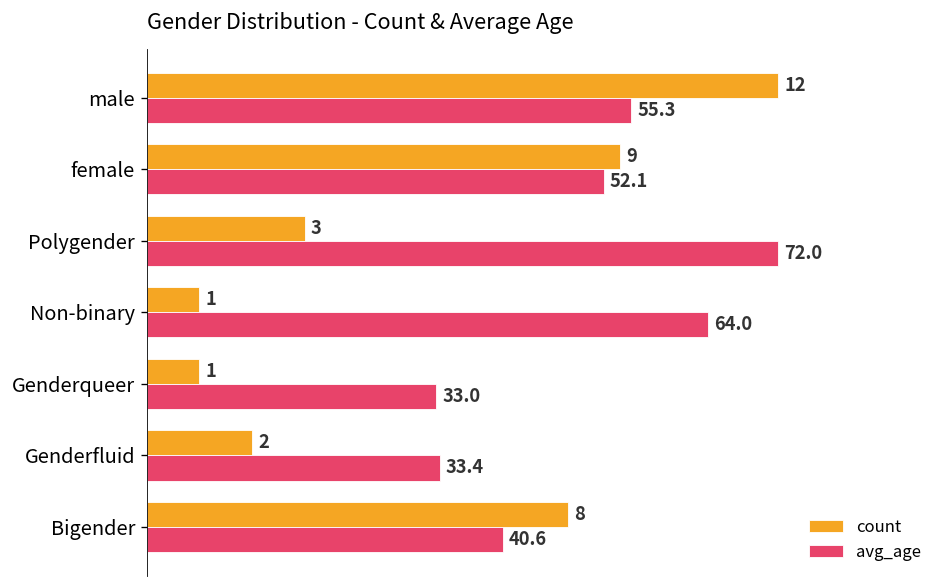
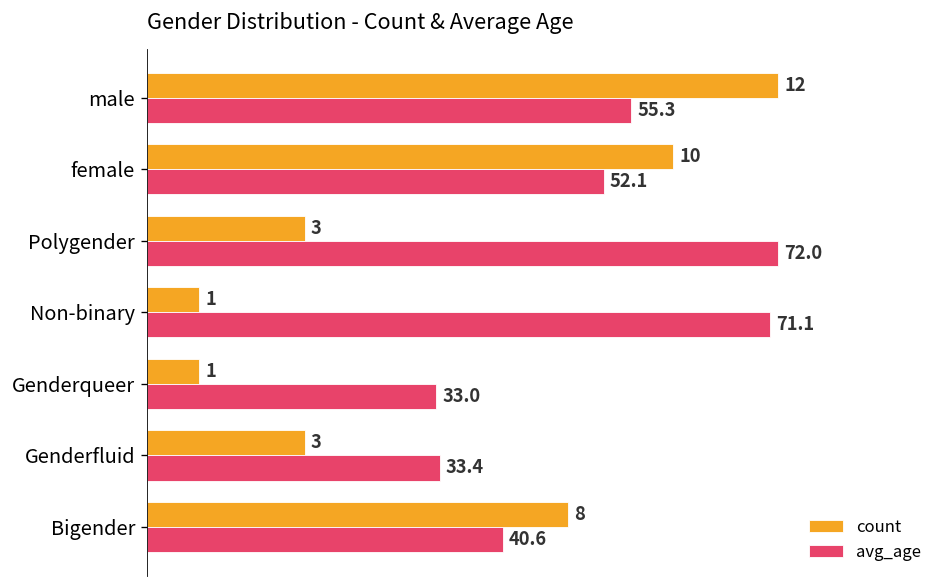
  {
    "count": {
-     "female": 9,
-     "Genderfluid": 2
+     "female": 10,
+     "Genderfluid": 3
    },
    "avg_age": {
-     "Non-binary": 64.0
+     "Non-binary": 71.1
    }
  }
